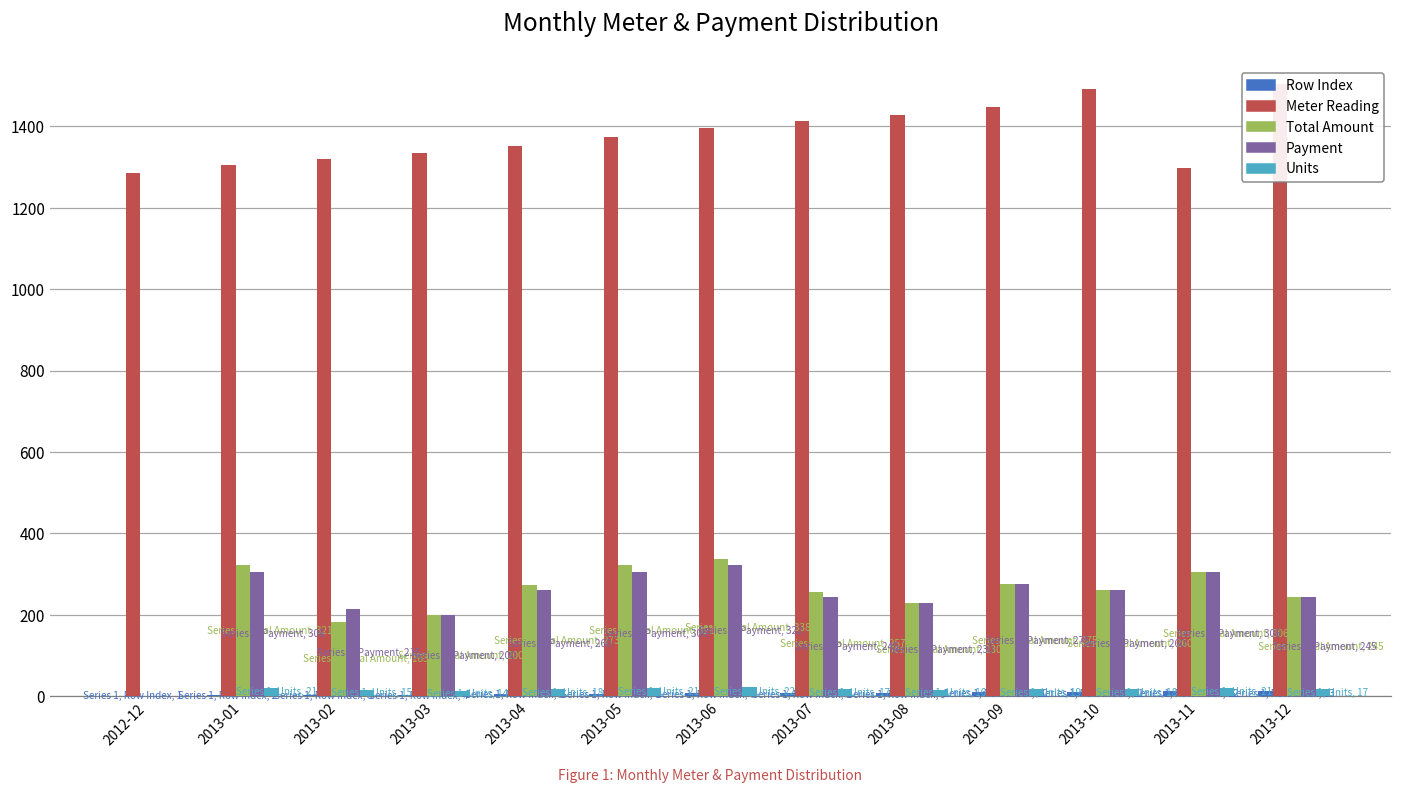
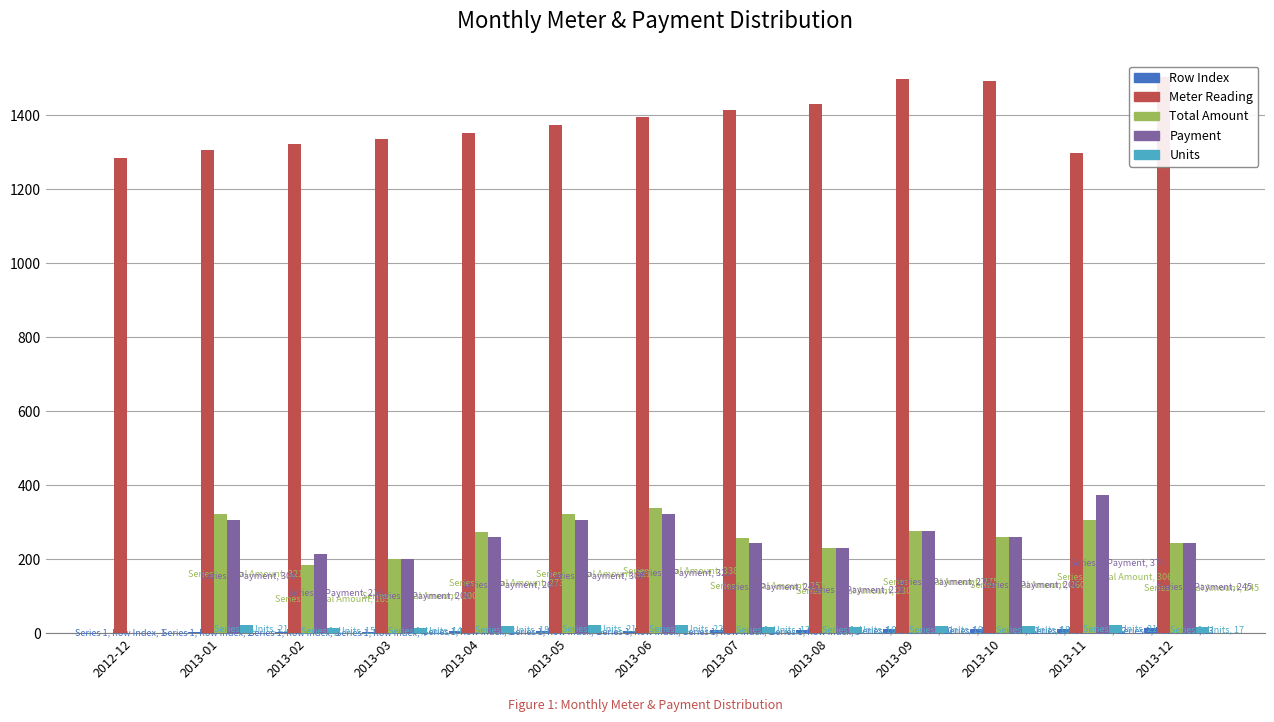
  {
    "Meter Reading": {
-     "2013-09": 1450
+     "2013-09": 1500
    },
    "Total Amount": {
      "2012-12": 0,
      "2013-01": 320,
      "2013-03": 200,
      "2013-04": 270,
      "2013-05": 320,
      "2013-06": 340,
      "2013-07": 260,
      "2013-08": 230,
      "2013-09": 280,
      "2013-10": 260,
      "2013-11": 310,
      "2013-12": 250
    },
    "Payment": {
-     "2013-11": 306
+     "2013-11": 374
    }
  }
